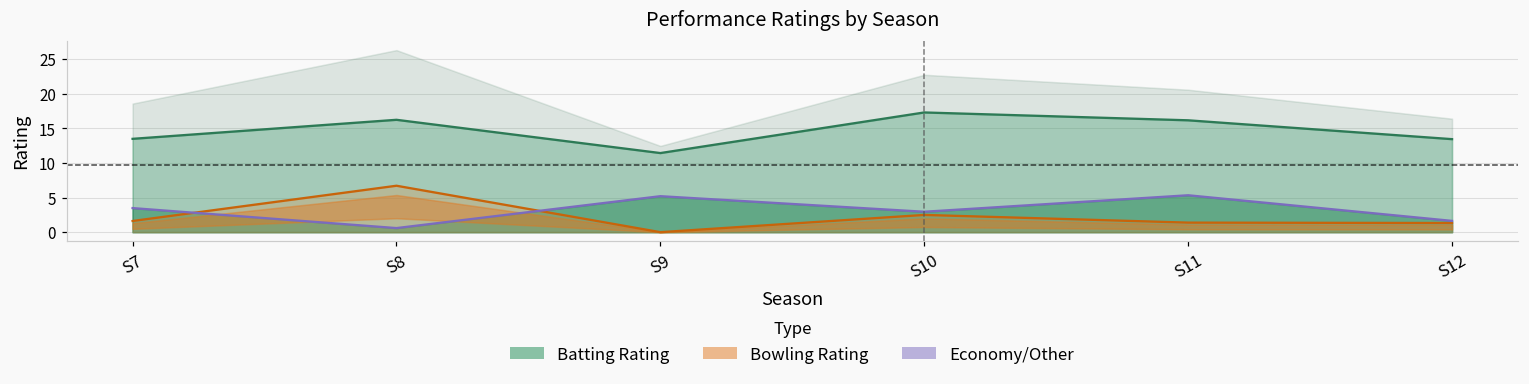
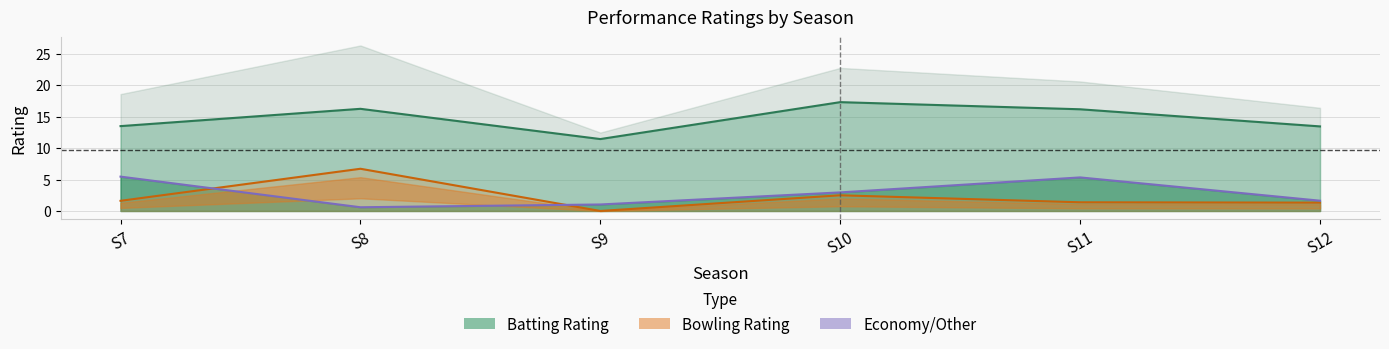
  {
    "Economy/Other": {
-     "S7": 3,
+     "S7": 5,
      "S8": 1,
-     "S9": 5,
+     "S9": 1,
      "S10": 3,
      "S11": 5
    }
  }
